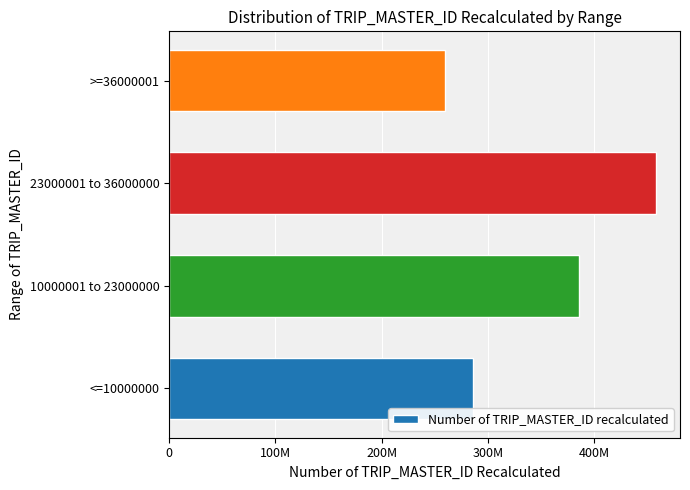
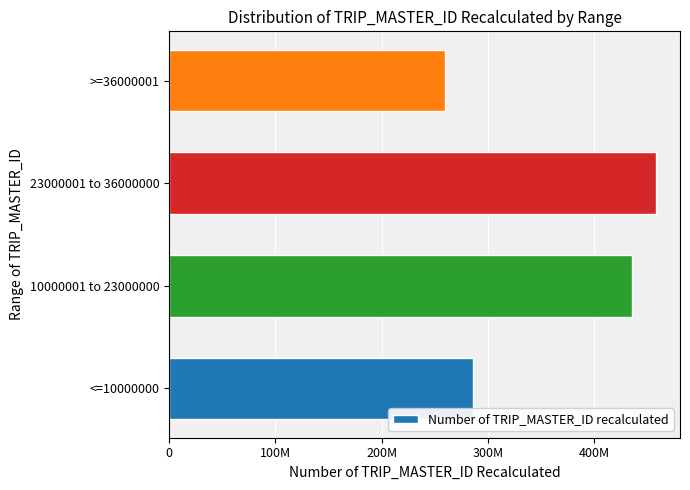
  {
    ">=36000001": 260000000,
    "23000001 to 36000000": 458000000,
-   "10000001 to 23000000": 386000000,
+   "10000001 to 23000000": 436000000,
    "<=10000000": 286000000
  }
